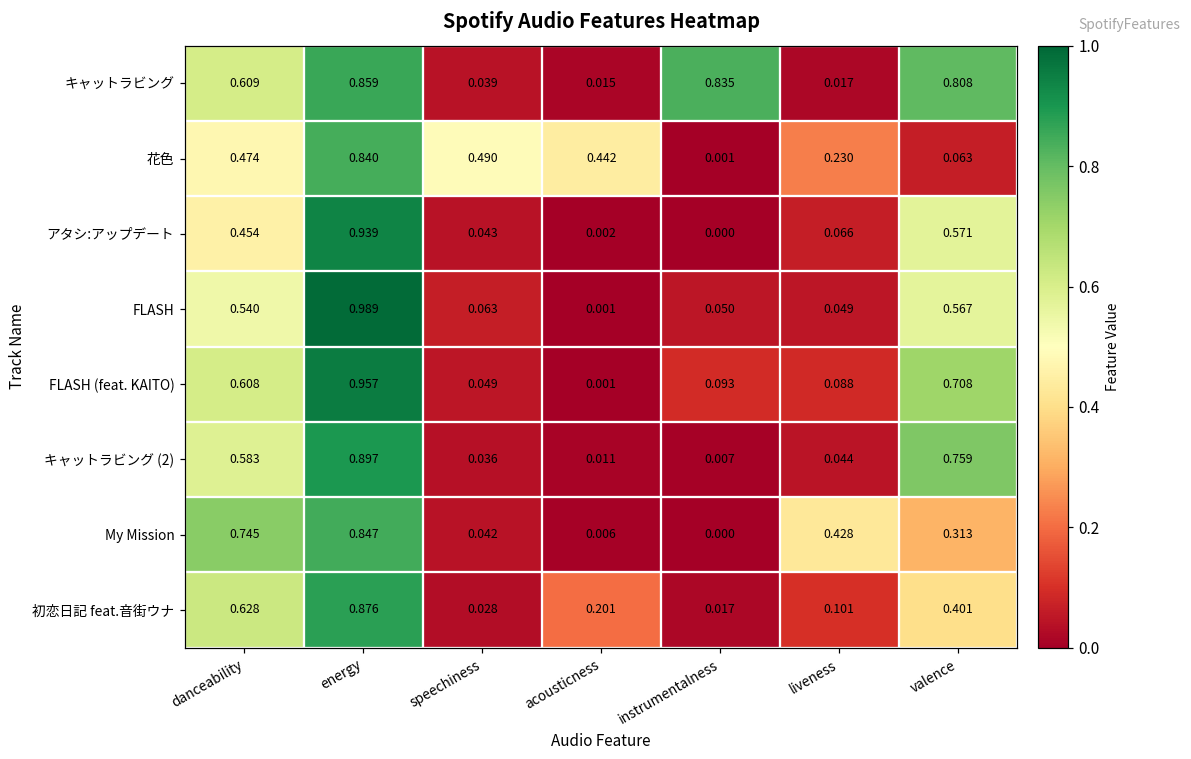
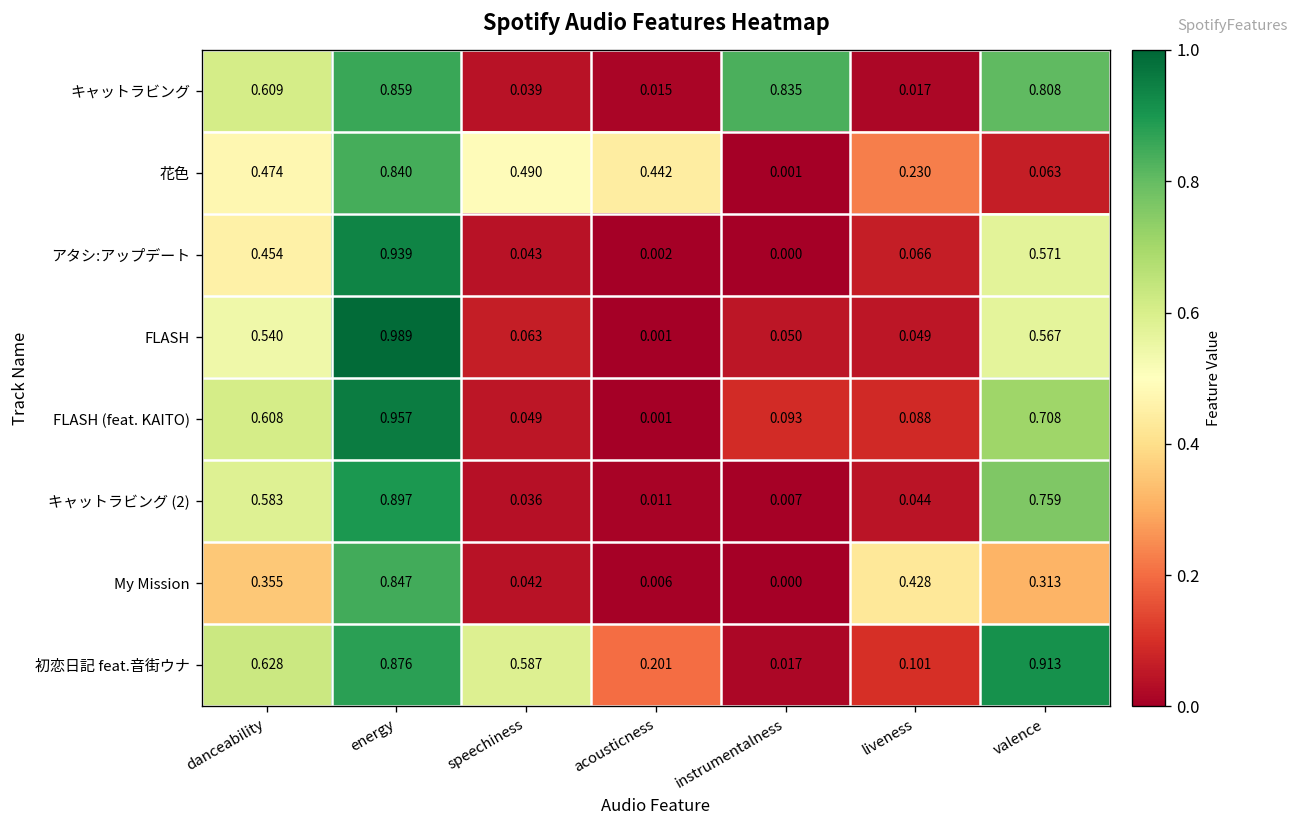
  {
    "キャットラビング": {
      "danceability": 0.609,
      "energy": 0.859,
      "speechiness": 0.039,
      "acousticness": 0.015,
      "instrumentalness": 0.835,
      "liveness": 0.017,
      "valence": 0.808
    },
    "花色": {
      "danceability": 0.474,
      "energy": 0.840,
      "speechiness": 0.490,
      "acousticness": 0.442,
      "instrumentalness": 0.001,
      "liveness": 0.230,
      "valence": 0.063
    },
    "アタシ:アップデート": {
      "danceability": 0.454,
      "energy": 0.939,
      "speechiness": 0.043,
      "acousticness": 0.002,
      "instrumentalness": 0.000,
      "liveness": 0.066,
      "valence": 0.571
    },
    "FLASH": {
      "danceability": 0.540,
      "energy": 0.989,
      "speechiness": 0.063,
      "acousticness": 0.001,
      "instrumentalness": 0.050,
      "liveness": 0.049,
      "valence": 0.567
    },
    "FLASH (feat. KAITO)": {
      "danceability": 0.608,
      "energy": 0.957,
      "speechiness": 0.049,
      "acousticness": 0.001,
      "instrumentalness": 0.093,
      "liveness": 0.088,
      "valence": 0.708
    },
    "キャットラビング (2)": {
      "danceability": 0.583,
      "energy": 0.897,
      "speechiness": 0.036,
      "acousticness": 0.011,
      "instrumentalness": 0.007,
      "liveness": 0.044,
      "valence": 0.759
    },
    "My Mission": {
-     "danceability": 0.745,
+     "danceability": 0.355,
      "energy": 0.847,
      "speechiness": 0.042,
      "acousticness": 0.006,
      "instrumentalness": 0.000,
      "liveness": 0.428,
      "valence": 0.313
    },
    "初恋日記 feat.音街ウナ": {
      "danceability": 0.628,
      "energy": 0.876,
-     "speechiness": 0.028,
+     "speechiness": 0.587,
      "acousticness": 0.201,
      "instrumentalness": 0.017,
      "liveness": 0.101,
-     "valence": 0.401
+     "valence": 0.913
    }
  }
